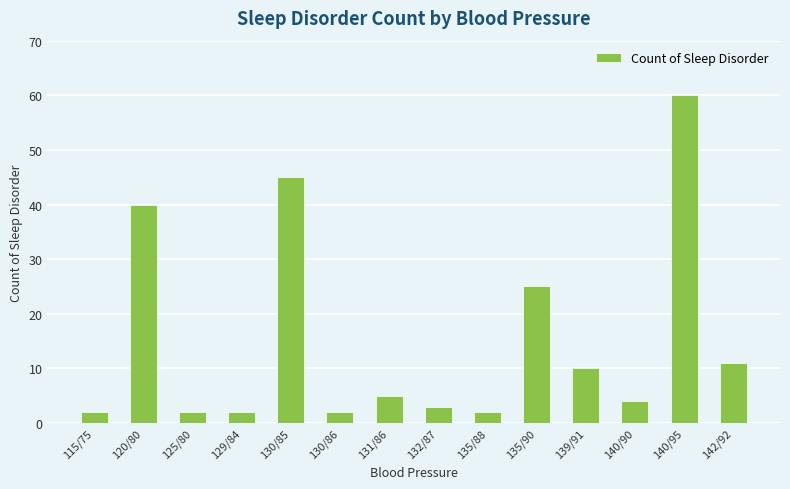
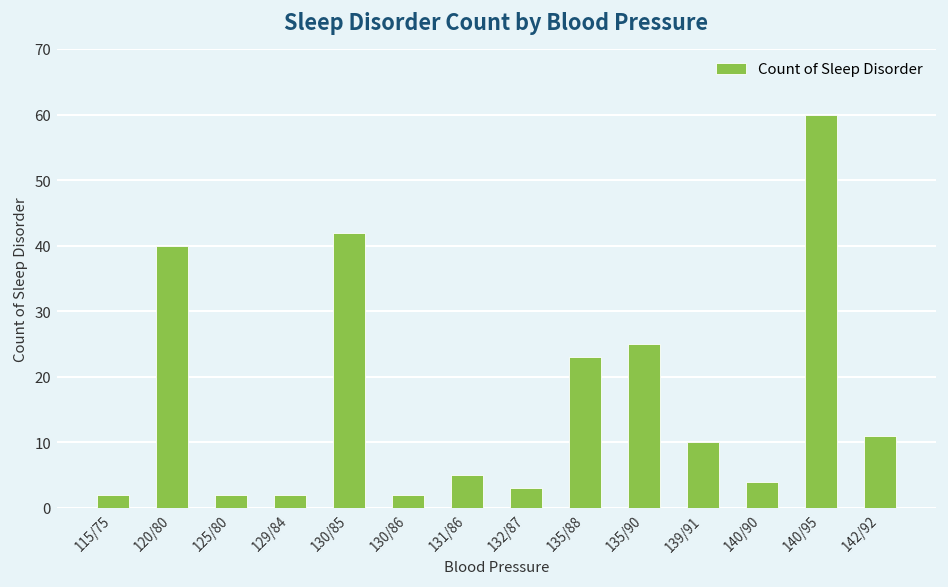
  {
    "115/75": 2,
    "120/80": 40,
    "125/80": 2,
    "129/84": 2,
-   "130/85": 45,
+   "130/85": 42,
    "130/86": 2,
    "131/86": 5,
    "132/87": 3,
-   "135/88": 2,
+   "135/88": 23,
    "135/90": 25,
    "139/91": 10,
    "140/90": 4,
    "140/95": 60,
    "142/92": 11
  }
